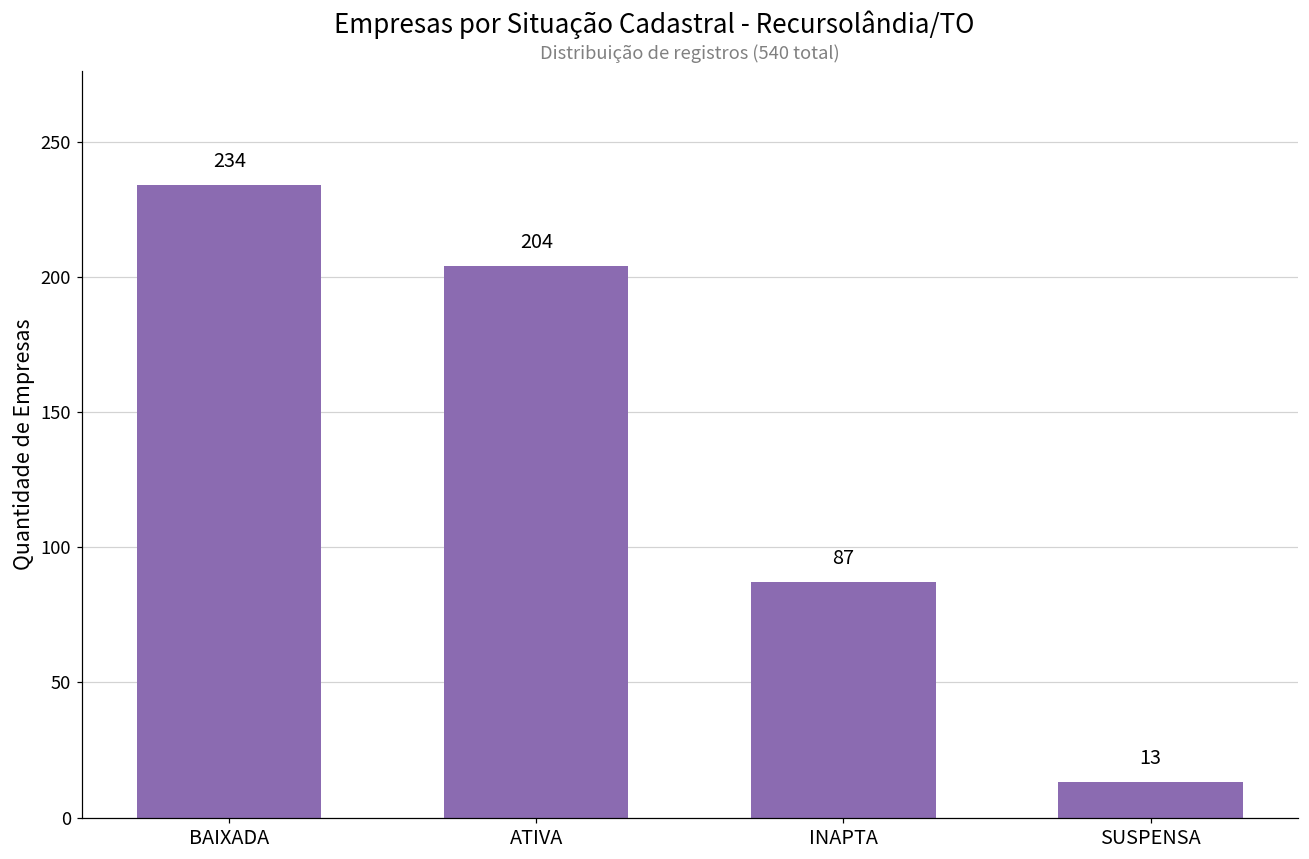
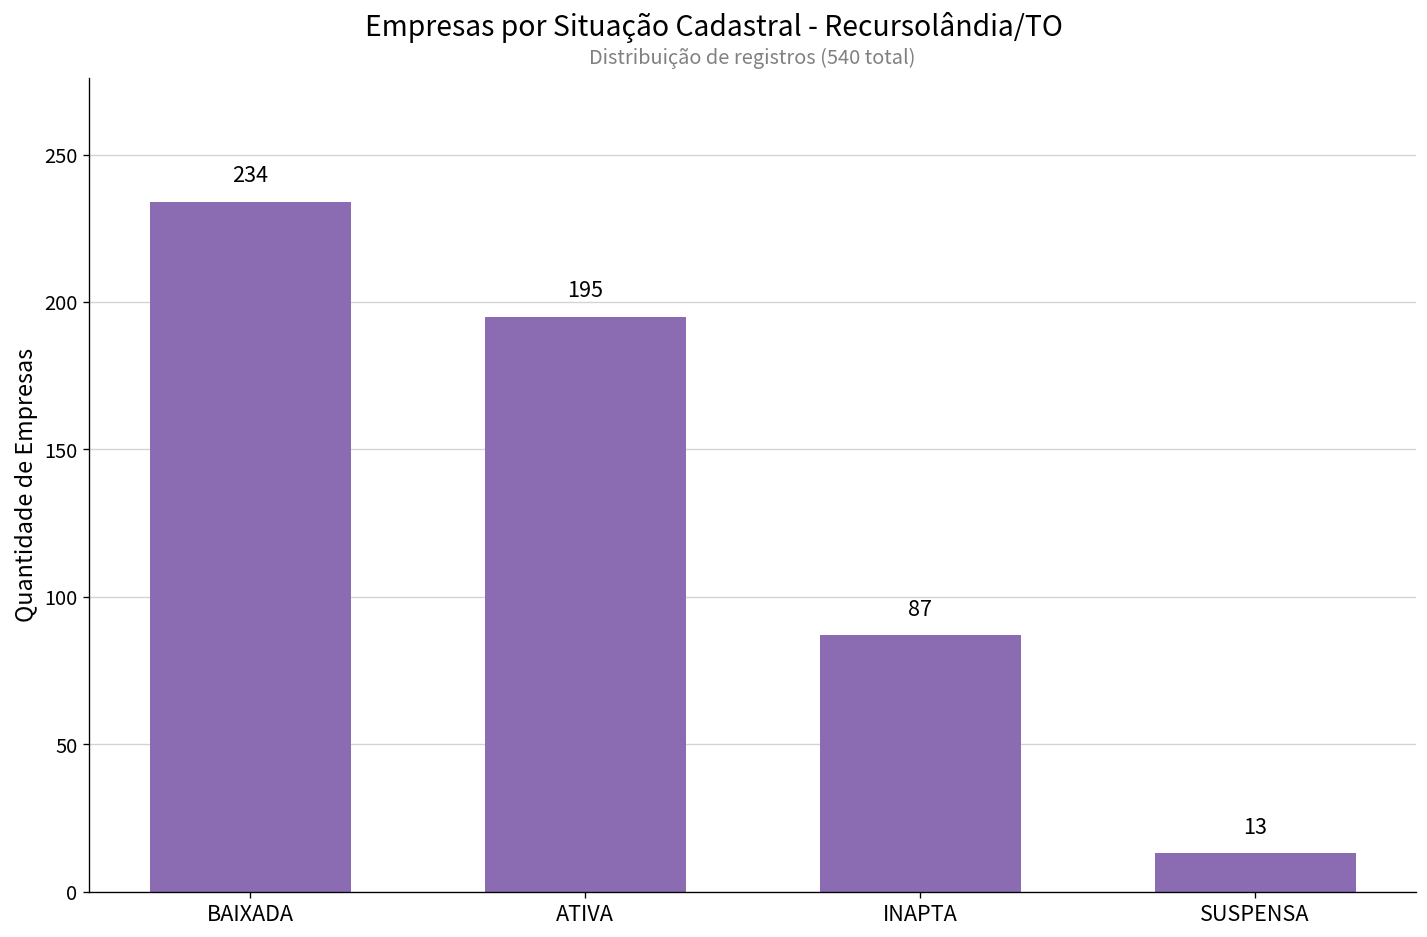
  {
    "BAIXADA": 234,
-   "ATIVA": 204,
+   "ATIVA": 195,
    "INAPTA": 87,
    "SUSPENSA": 13
  }
